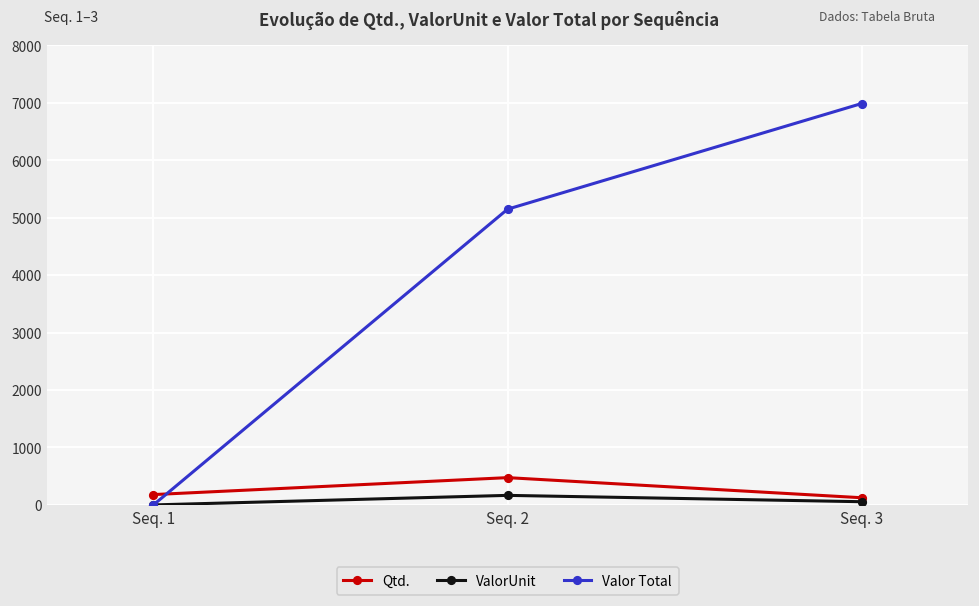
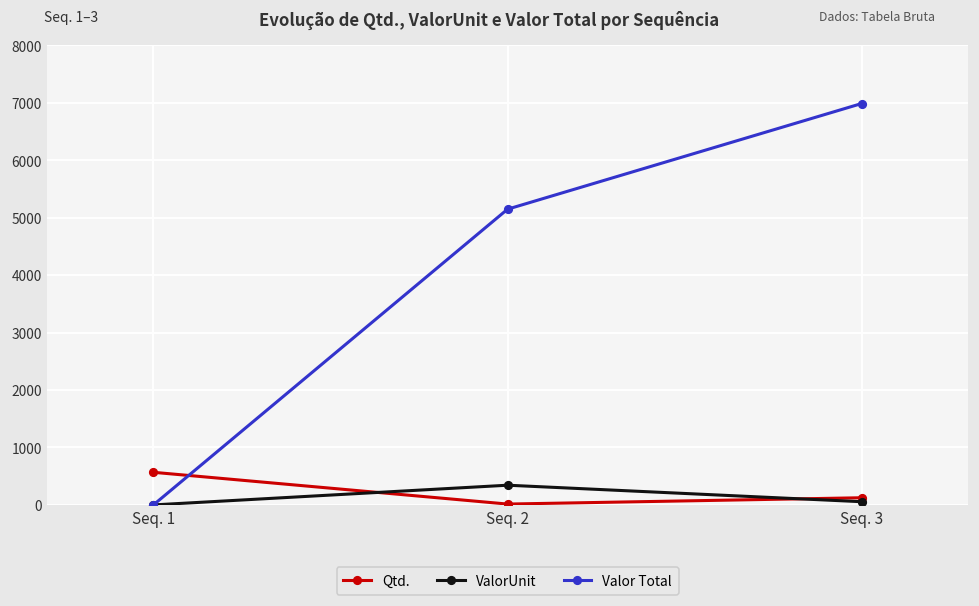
  {
    "Qtd.": {
-     "Seq. 1": 200,
-     "Seq. 2": 500,
+     "Seq. 1": 600,
+     "Seq. 2": 0,
      "Seq. 3": 100
    },
    "ValorUnit": {
-     "Seq. 2": 200,
+     "Seq. 2": 300,
      "Seq. 3": 100
    },
    "Valor Total": {
      "Seq. 2": 5100,
      "Seq. 3": 7000
    }
  }
